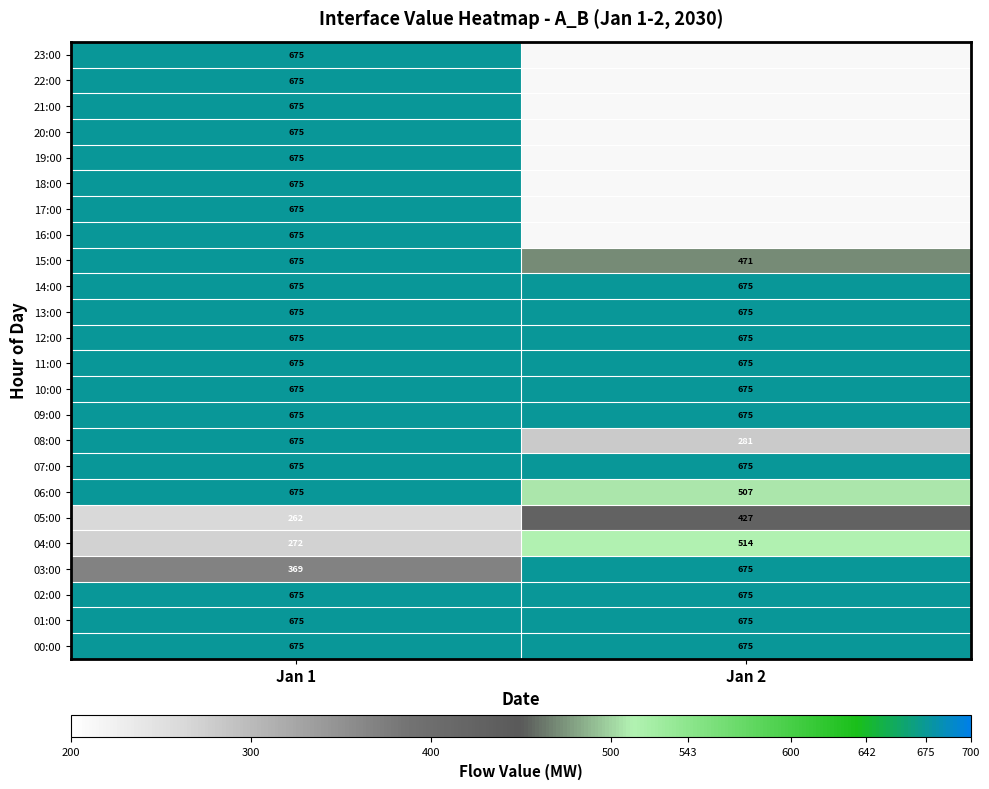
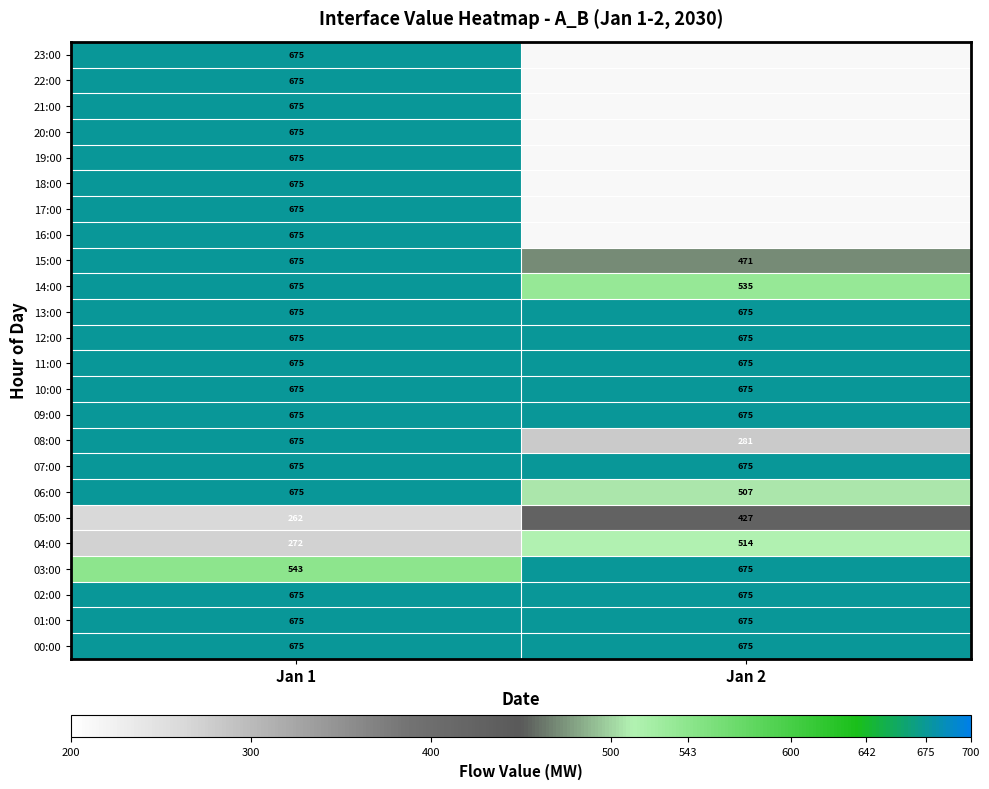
  {
    "23:00": {
      "Jan 1": 675
    },
    "22:00": {
      "Jan 1": 675
    },
    "21:00": {
      "Jan 1": 675
    },
    "20:00": {
      "Jan 1": 675
    },
    "19:00": {
      "Jan 1": 675
    },
    "18:00": {
      "Jan 1": 675
    },
    "17:00": {
      "Jan 1": 675
    },
    "16:00": {
      "Jan 1": 675
    },
    "15:00": {
      "Jan 1": 675,
      "Jan 2": 471
    },
    "14:00": {
      "Jan 1": 675,
-     "Jan 2": 675
+     "Jan 2": 535
    },
    "13:00": {
      "Jan 1": 675,
      "Jan 2": 675
    },
    "12:00": {
      "Jan 1": 675,
      "Jan 2": 675
    },
    "11:00": {
      "Jan 1": 675,
      "Jan 2": 675
    },
    "10:00": {
      "Jan 1": 675,
      "Jan 2": 675
    },
    "09:00": {
      "Jan 1": 675,
      "Jan 2": 675
    },
    "08:00": {
      "Jan 1": 675,
      "Jan 2": 281
    },
    "07:00": {
      "Jan 1": 675,
      "Jan 2": 675
    },
    "06:00": {
      "Jan 1": 675,
      "Jan 2": 507
    },
    "05:00": {
      "Jan 2": 427
    },
    "04:00": {
      "Jan 2": 514
    },
    "03:00": {
-     "Jan 1": 369,
+     "Jan 1": 543,
      "Jan 2": 675
    },
    "02:00": {
      "Jan 1": 675,
      "Jan 2": 675
    },
    "01:00": {
      "Jan 1": 675,
      "Jan 2": 675
    },
    "00:00": {
      "Jan 1": 675,
      "Jan 2": 675
    }
  }
